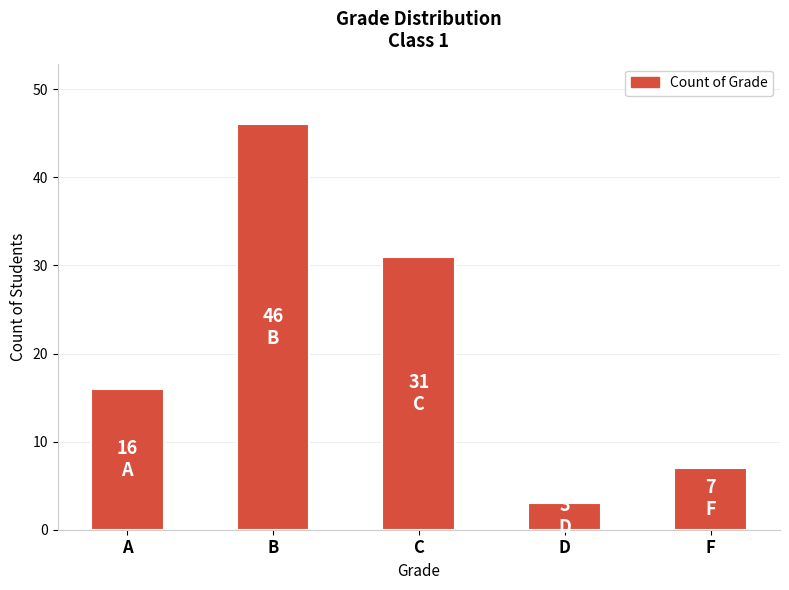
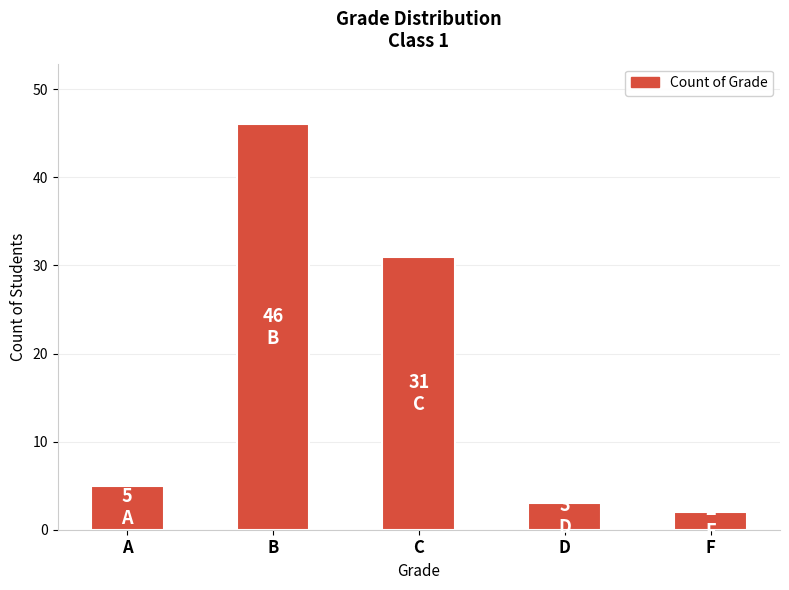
  {
-   "A": 16,
+   "A": 5,
    "B": 46,
    "C": 31,
    "D": 3,
-   "F": 7
+   "F": 2
  }
